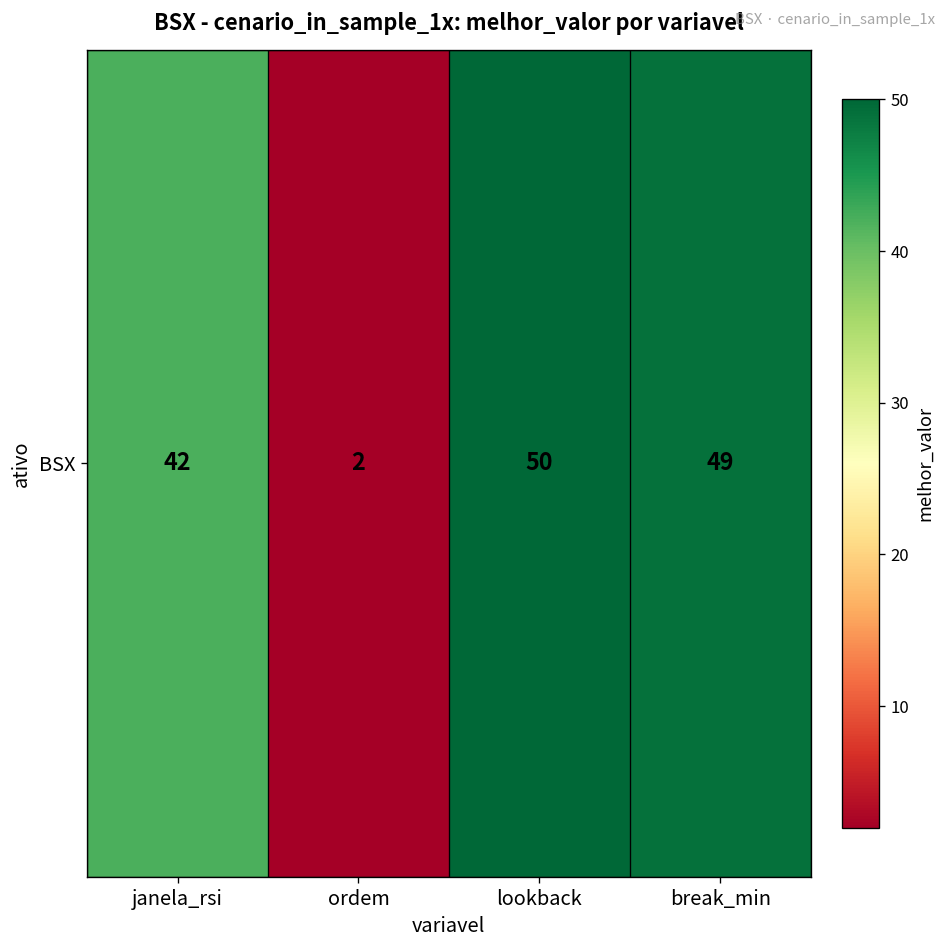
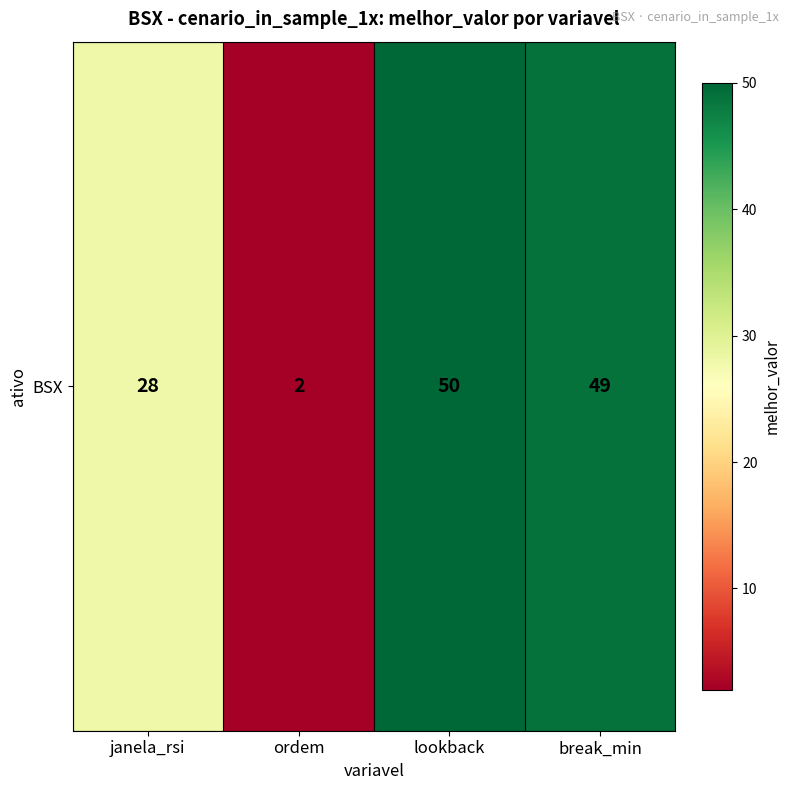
  {
    "BSX": {
-     "janela_rsi": 42,
+     "janela_rsi": 28,
      "ordem": 2,
      "lookback": 50,
      "break_min": 49
    }
  }
